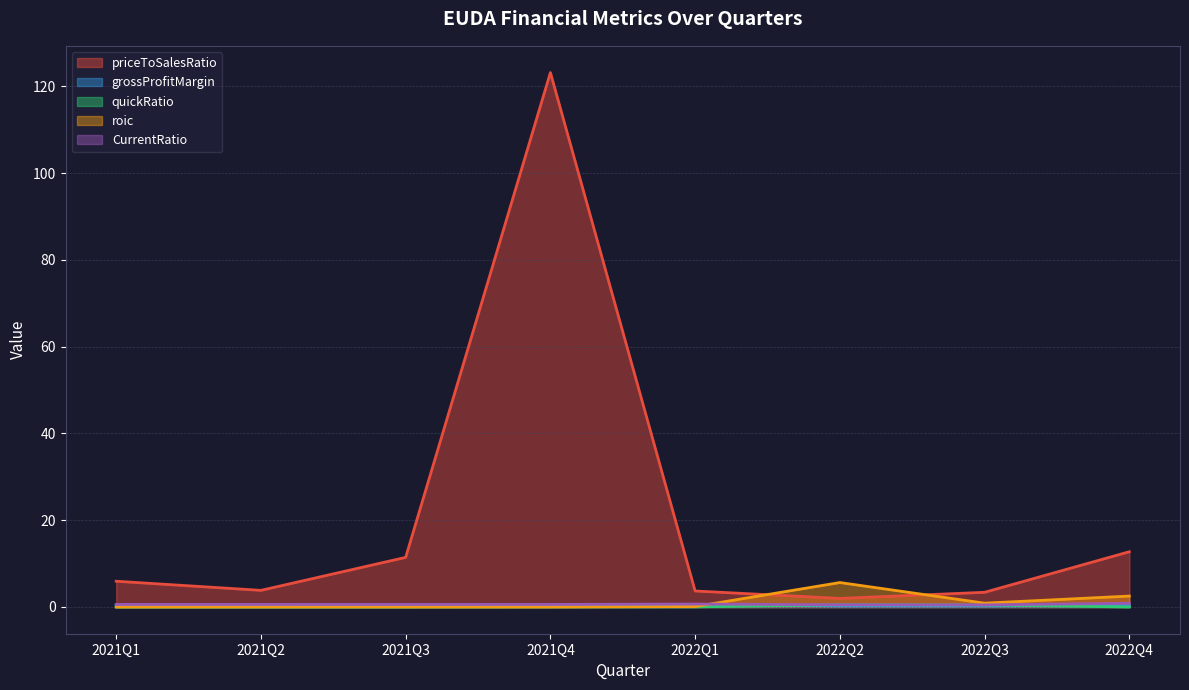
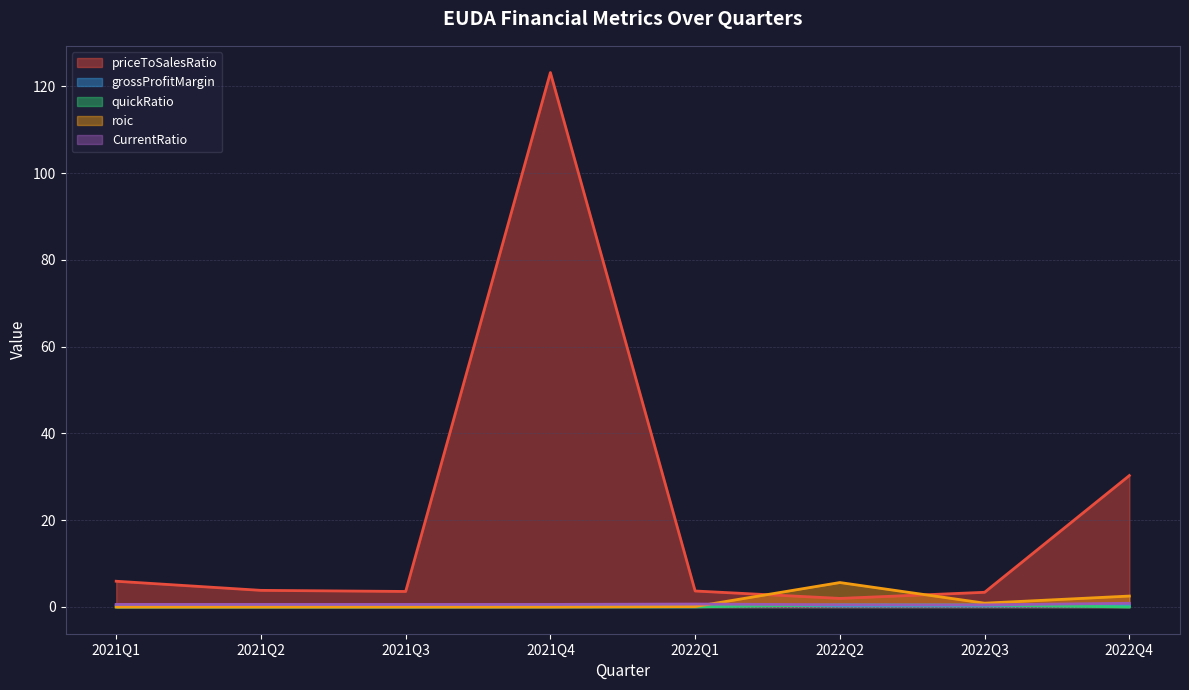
  {
    "priceToSalesRatio": {
      "2021Q1": 6,
      "2021Q2": 4,
-     "2021Q3": 11,
+     "2021Q3": 4,
      "2021Q4": 123,
      "2022Q1": 4,
      "2022Q2": 2,
      "2022Q3": 3,
-     "2022Q4": 13
+     "2022Q4": 30
    },
    "roic": {
      "2022Q2": 6,
      "2022Q4": 3
    }
  }
